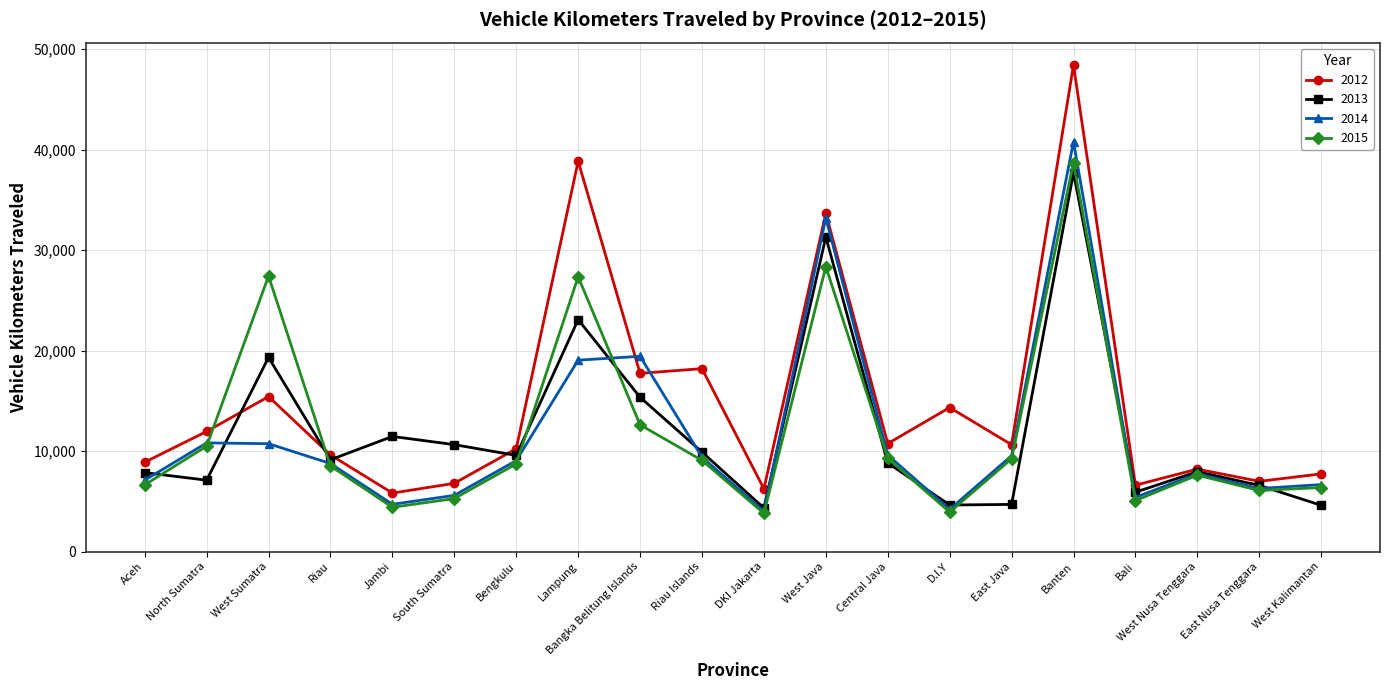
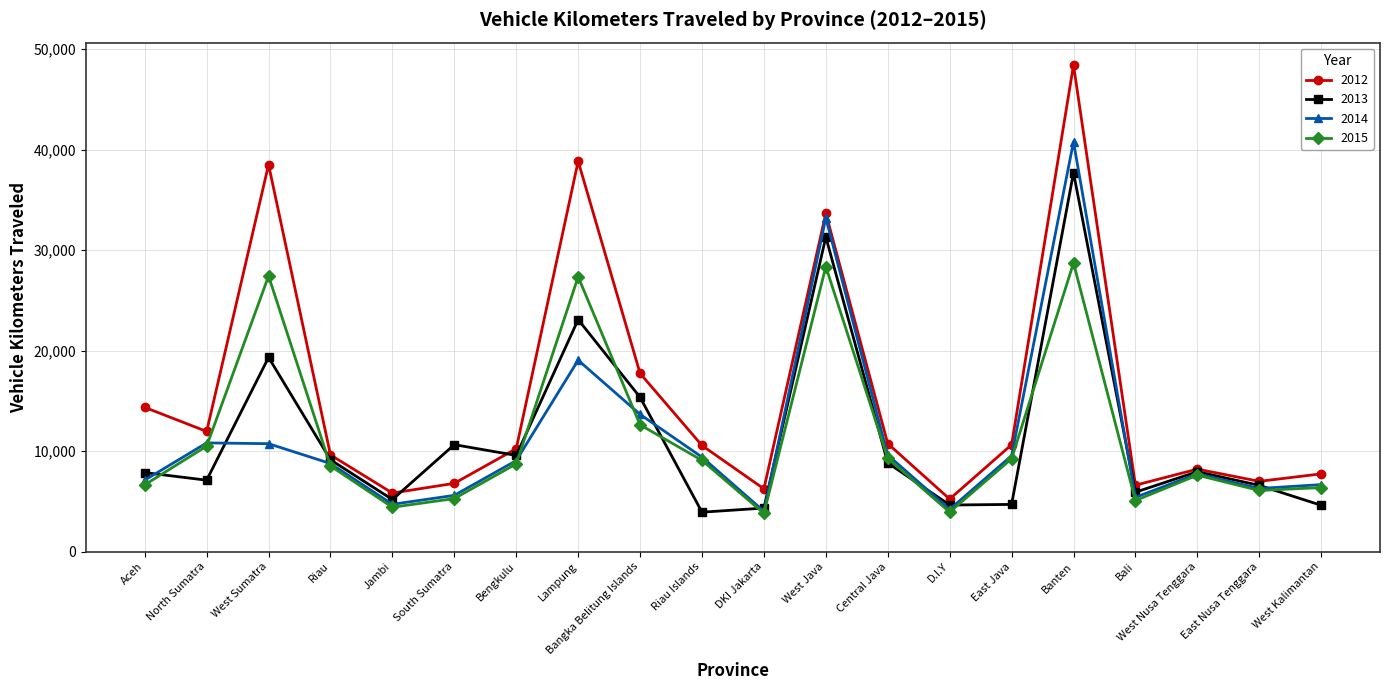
  {
    "2012": {
-     "Aceh": "8,900",
+     "Aceh": "14,400",
      "North Sumatra": "12,000",
-     "West Sumatra": "15,400",
+     "West Sumatra": "38,500",
      "Riau": "9,600",
      "Jambi": "5,800",
      "South Sumatra": "6,800",
      "Bengkulu": "10,200",
      "Lampung": "38,900",
      "Bangka Belitung Islands": "17,700",
-     "Riau Islands": "18,200",
+     "Riau Islands": "10,600",
      "DKI Jakarta": "6,300",
      "West Java": "33,700",
      "Central Java": "10,800",
-     "D.I.Y": "14,300",
+     "D.I.Y": "5,200",
      "East Java": "10,600",
      "Banten": "48,400",
      "Bali": "6,600",
      "West Nusa Tenggara": "8,200",
      "East Nusa Tenggara": "7,000",
      "West Kalimantan": "7,700"
    },
    "2013": {
      "Aceh": "7,900",
      "North Sumatra": "7,100",
      "West Sumatra": "19,300",
      "Riau": "9,100",
-     "Jambi": "11,500",
+     "Jambi": "5,200",
      "South Sumatra": "10,600",
      "Bengkulu": "9,600",
      "Lampung": "23,100",
      "Bangka Belitung Islands": "15,400",
-     "Riau Islands": "9,900",
+     "Riau Islands": "3,900",
      "DKI Jakarta": "4,300",
      "West Java": "31,300",
      "Central Java": "8,800",
      "D.I.Y": "4,600",
      "East Java": "4,700",
      "Banten": "37,700",
      "Bali": "5,900",
      "East Nusa Tenggara": "6,600",
      "West Kalimantan": "4,600"
    },
    "2014": {
      "Aceh": "7,100",
      "North Sumatra": "10,800",
      "West Sumatra": "10,700",
      "Jambi": "4,700",
      "South Sumatra": "5,600",
      "Bengkulu": "9,100",
      "Lampung": "19,100",
-     "Bangka Belitung Islands": "19,400",
+     "Bangka Belitung Islands": "13,700",
      "Riau Islands": "9,400",
      "West Java": "33,200",
      "Central Java": "9,600",
      "D.I.Y": "4,200",
      "East Java": "9,500",
      "Banten": "40,800",
      "Bali": "5,400",
      "West Kalimantan": "6,700"
    },
    "2015": {
      "Aceh": "6,600",
      "North Sumatra": "10,500",
      "West Sumatra": "27,400",
      "Jambi": "4,400",
      "South Sumatra": "5,300",
      "Bengkulu": "8,700",
      "Lampung": "27,400",
      "Bangka Belitung Islands": "12,600",
      "Riau Islands": "9,100",
      "West Java": "28,400",
      "Central Java": "9,300",
      "D.I.Y": "3,900",
      "East Java": "9,200",
-     "Banten": "38,700",
+     "Banten": "28,700",
      "Bali": "5,100",
      "West Kalimantan": "6,400"
    }
  }
